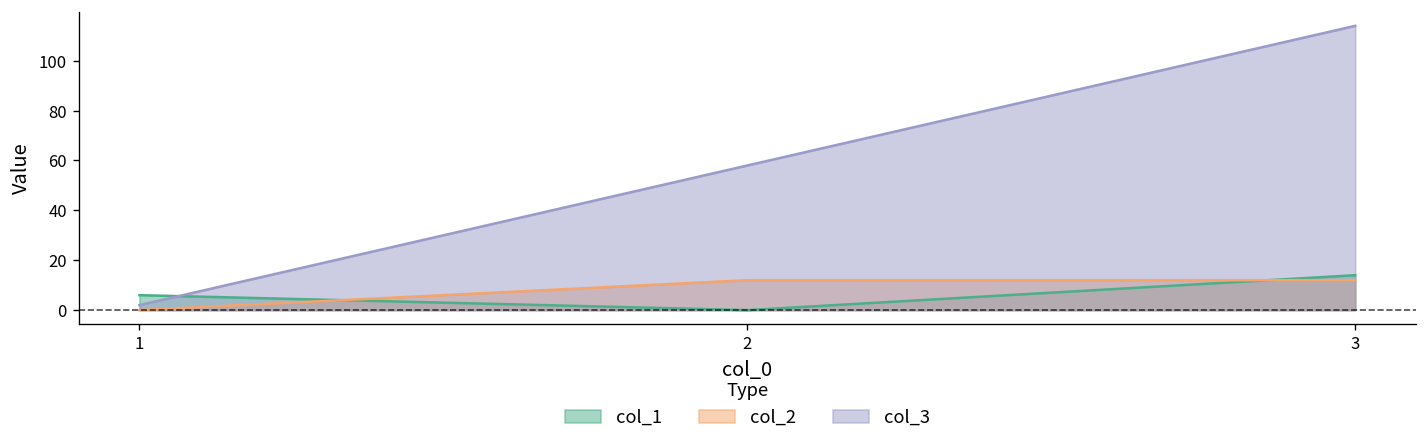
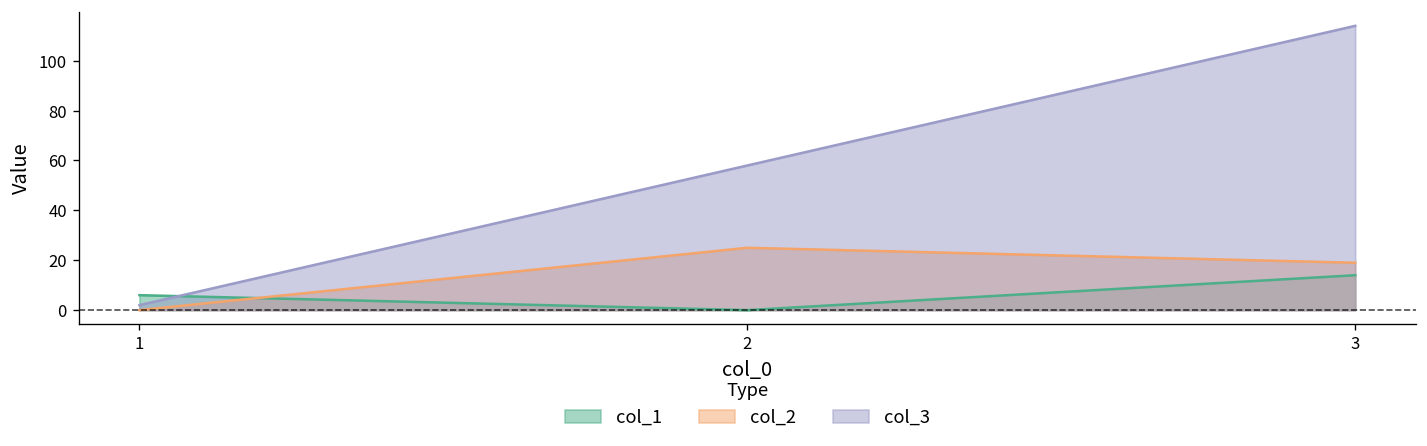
  {
    "col_1": {
      "1": 6,
      "2": 0,
      "3": 14
    },
    "col_2": {
      "1": 0,
-     "2": 12,
-     "3": 12
+     "2": 25,
+     "3": 19
    },
    "col_3": {
      "1": 2,
      "2": 58,
      "3": 114
    }
  }
